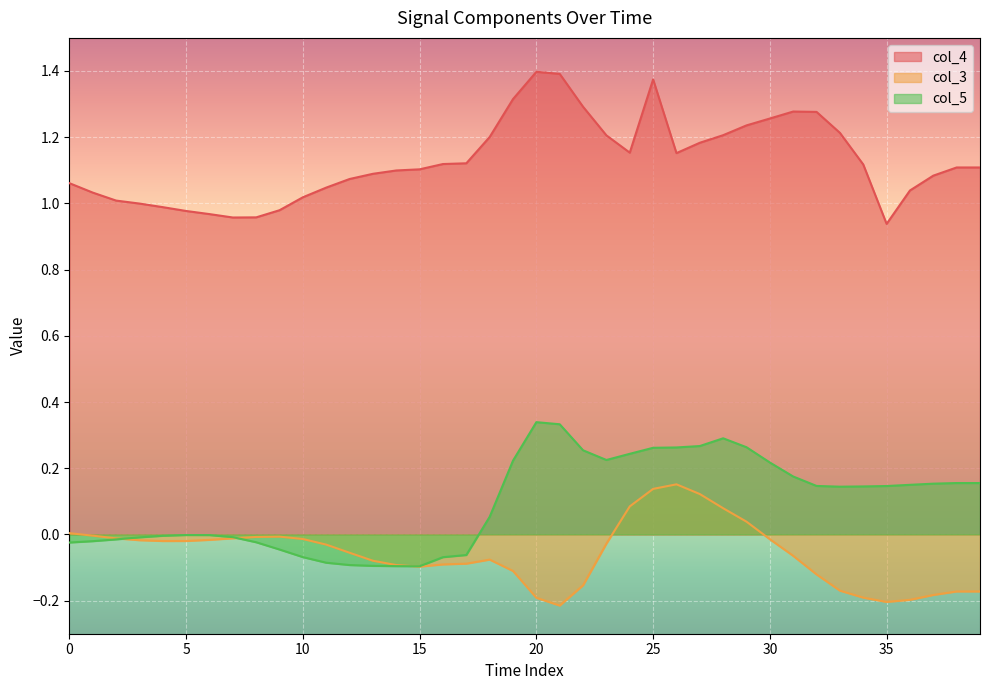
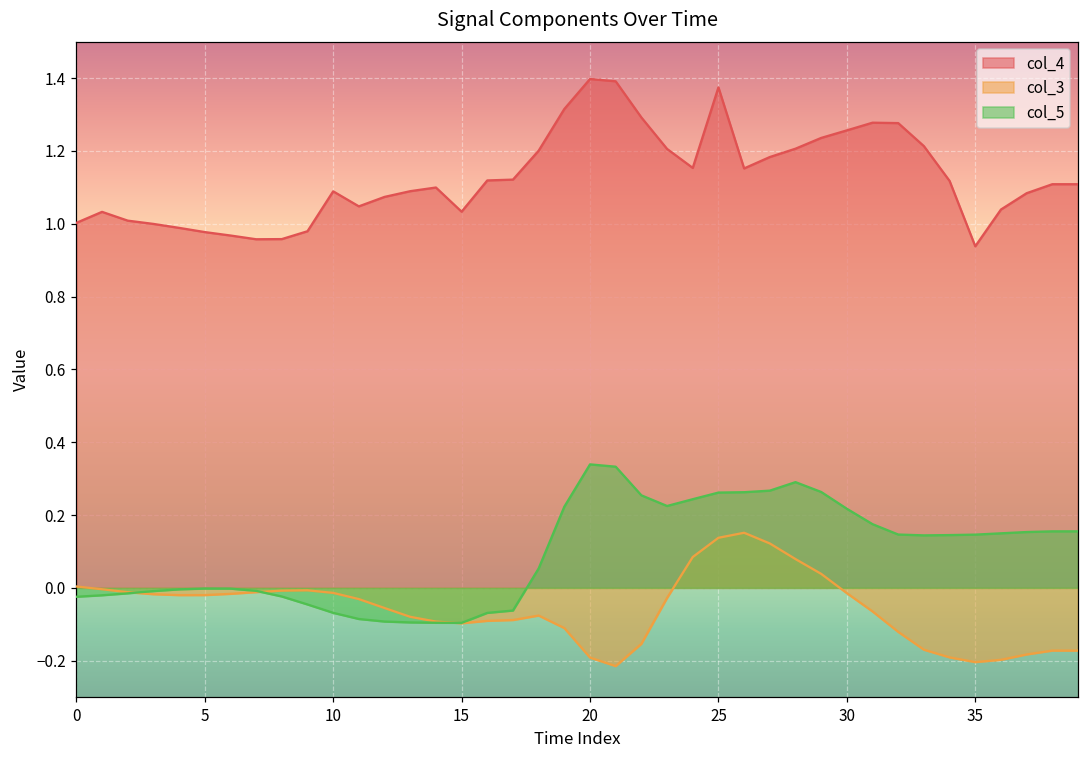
  {
    "col_4": {
-     "0": 1.06,
+     "0": 1.00,
      "5": 0.98,
-     "10": 1.02,
-     "15": 1.10,
+     "10": 1.09,
+     "15": 1.03,
      "20": 1.40,
      "25": 1.37,
      "30": 1.26,
      "35": 0.94
    }
  }
